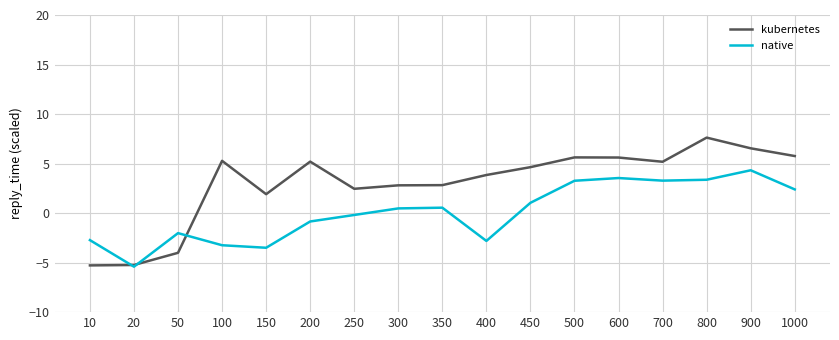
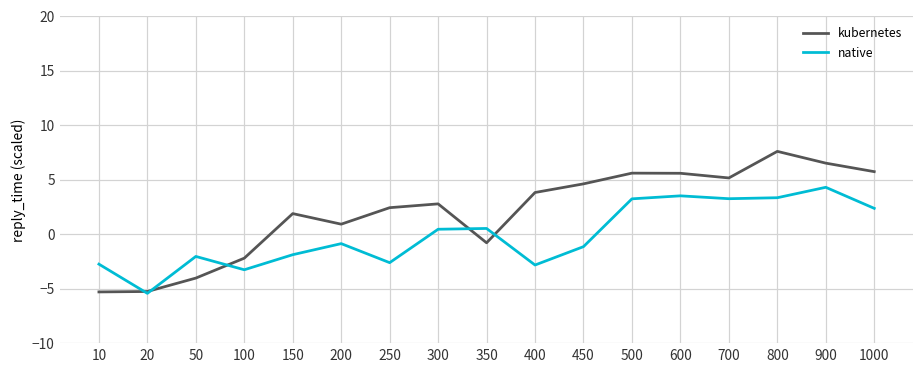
  {
    "kubernetes": {
      "10": -5,
      "50": -4,
-     "100": 5,
+     "100": -2,
      "150": 2,
-     "200": 5,
+     "200": 1,
      "250": 2,
      "300": 3,
-     "350": 3,
+     "350": -1,
      "400": 4,
      "450": 5,
      "500": 6,
      "600": 6,
      "700": 5,
      "800": 8,
      "900": 7,
      "1000": 6
    },
    "native": {
      "10": -3,
      "50": -2,
      "100": -3,
-     "150": -4,
+     "150": -2,
      "200": -1,
-     "250": 0,
+     "250": -3,
      "300": 0,
      "350": 1,
      "400": -3,
-     "450": 1,
+     "450": -1,
      "500": 3,
      "600": 4,
      "700": 3,
      "800": 3,
      "900": 4,
      "1000": 2
    }
  }
